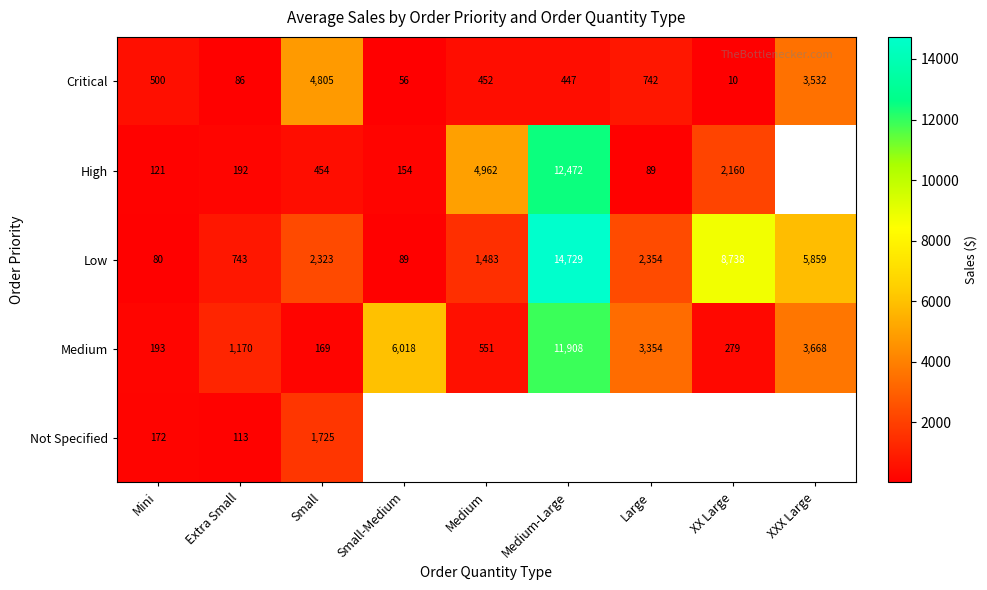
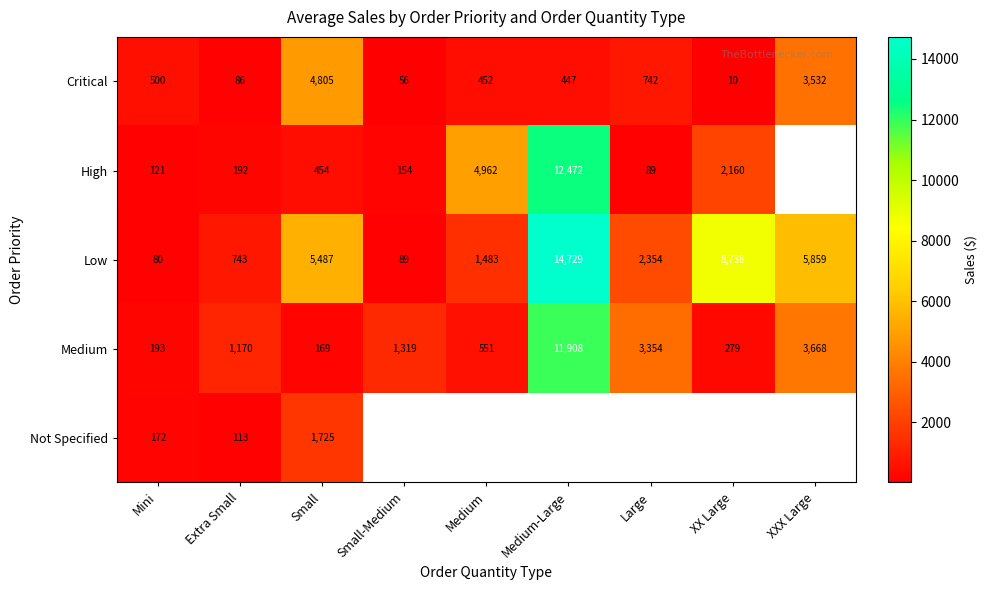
  {
    "Critical": {
      "Mini": "500",
      "Extra Small": "86",
      "Small": "4,805",
      "Small-Medium": "56",
      "Medium": "452",
      "Medium-Large": "447",
      "Large": "742",
      "XX Large": "10",
      "XXX Large": "3,532"
    },
    "High": {
      "Mini": "121",
      "Extra Small": "192",
      "Small": "454",
      "Small-Medium": "154",
      "Medium": "4,962",
      "Medium-Large": "12,472",
      "Large": "89",
      "XX Large": "2,160"
    },
    "Low": {
      "Mini": "80",
      "Extra Small": "743",
-     "Small": "2,323",
+     "Small": "5,487",
      "Small-Medium": "89",
      "Medium": "1,483",
      "Medium-Large": "14,729",
      "Large": "2,354",
      "XX Large": "8,738",
      "XXX Large": "5,859"
    },
    "Medium": {
      "Mini": "193",
      "Extra Small": "1,170",
      "Small": "169",
-     "Small-Medium": "6,018",
+     "Small-Medium": "1,319",
      "Medium": "551",
      "Medium-Large": "11,908",
      "Large": "3,354",
      "XX Large": "279",
      "XXX Large": "3,668"
    },
    "Not Specified": {
      "Mini": "172",
      "Extra Small": "113",
      "Small": "1,725"
    }
  }
